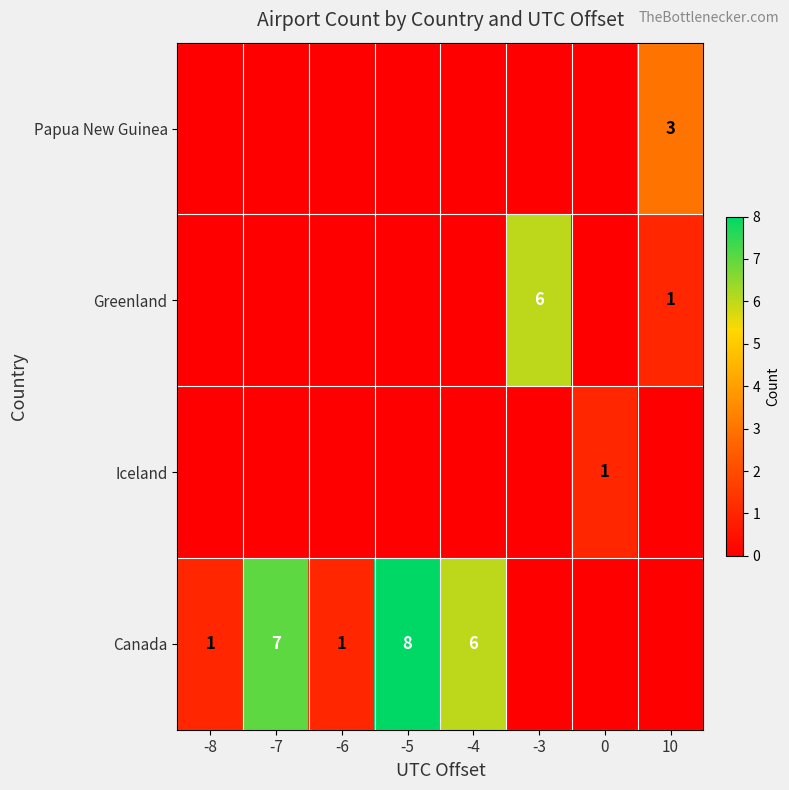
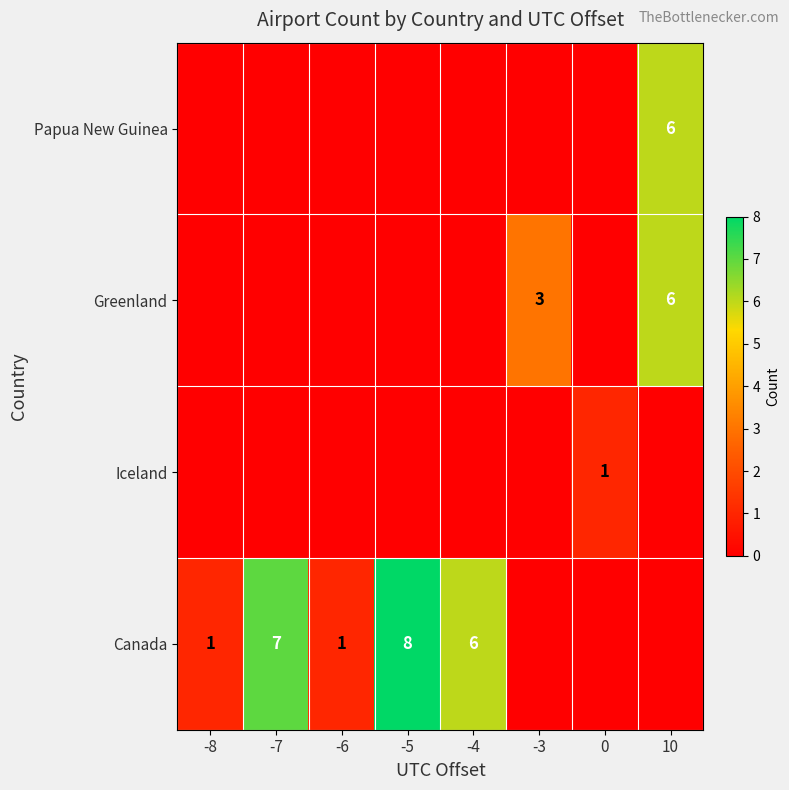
  {
    "Papua New Guinea": {
-     "10": 3
+     "10": 6
    },
    "Greenland": {
-     "-3": 6,
-     "10": 1
+     "-3": 3,
+     "10": 6
    },
    "Iceland": {
      "0": 1
    },
    "Canada": {
      "-8": 1,
      "-7": 7,
      "-6": 1,
      "-5": 8,
      "-4": 6
    }
  }
